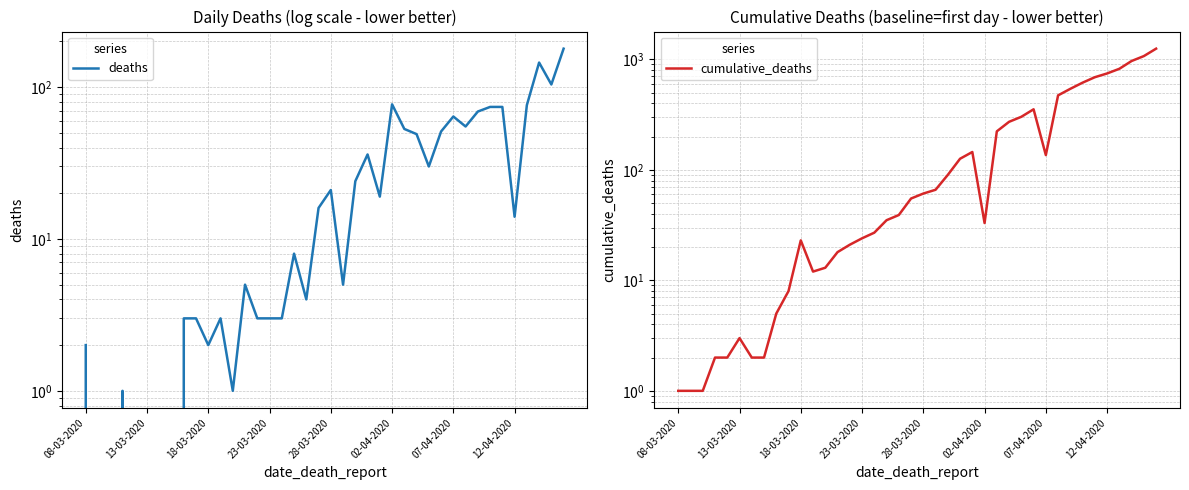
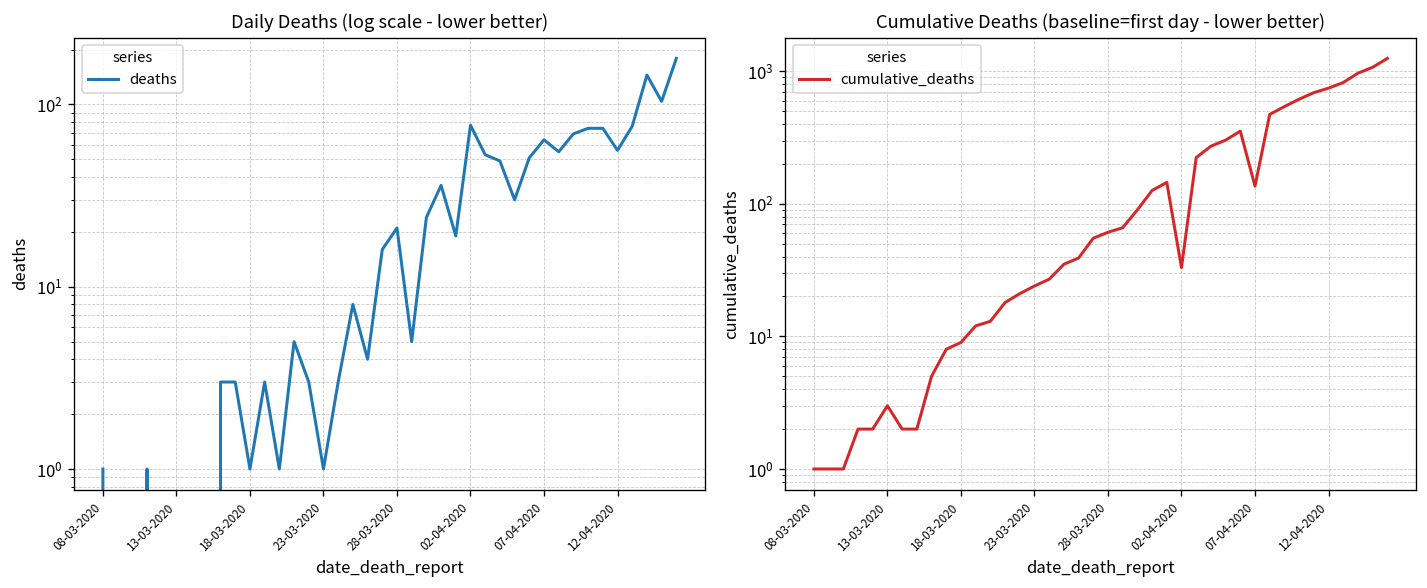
  {
    "Daily Deaths (log scale - lower better)": {
-     "08-03-2020": 2,
-     "18-03-2020": 2,
-     "23-03-2020": 3,
+     "08-03-2020": 1,
+     "18-03-2020": 1,
+     "23-03-2020": 1,
      "28-03-2020": 21,
      "02-04-2020": 80,
      "07-04-2020": 64,
-     "12-04-2020": 14
+     "12-04-2020": 56
    },
    "Cumulative Deaths (baseline=first day - lower better)": {
      "08-03-2020": 1,
      "13-03-2020": 3,
-     "18-03-2020": 23,
+     "18-03-2020": 9,
      "23-03-2020": 24,
      "28-03-2020": 60,
      "02-04-2020": 33,
      "07-04-2020": 140,
      "12-04-2020": 700
    }
  }
